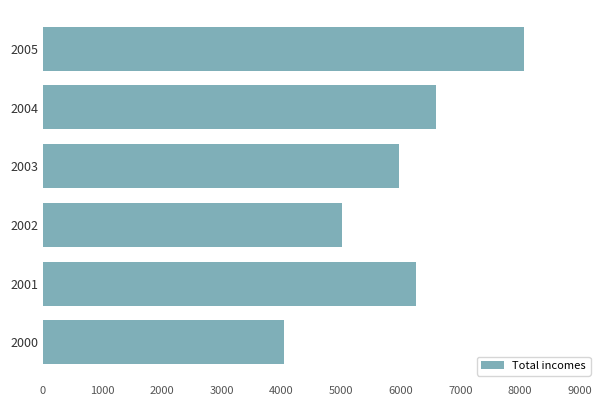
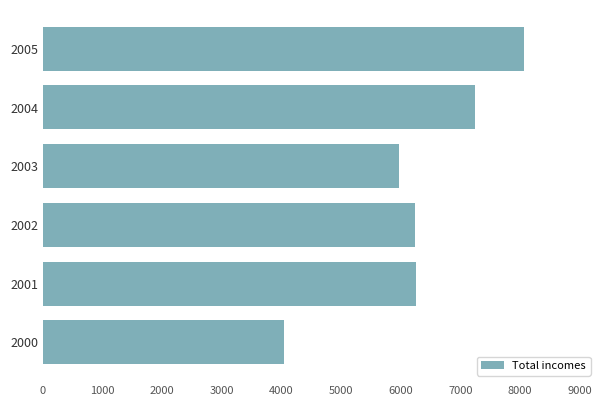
  {
    "2005": 8100,
-   "2004": 6600,
+   "2004": 7200,
    "2003": 6000,
-   "2002": 5000,
+   "2002": 6200,
    "2001": 6300,
    "2000": 4000
  }
